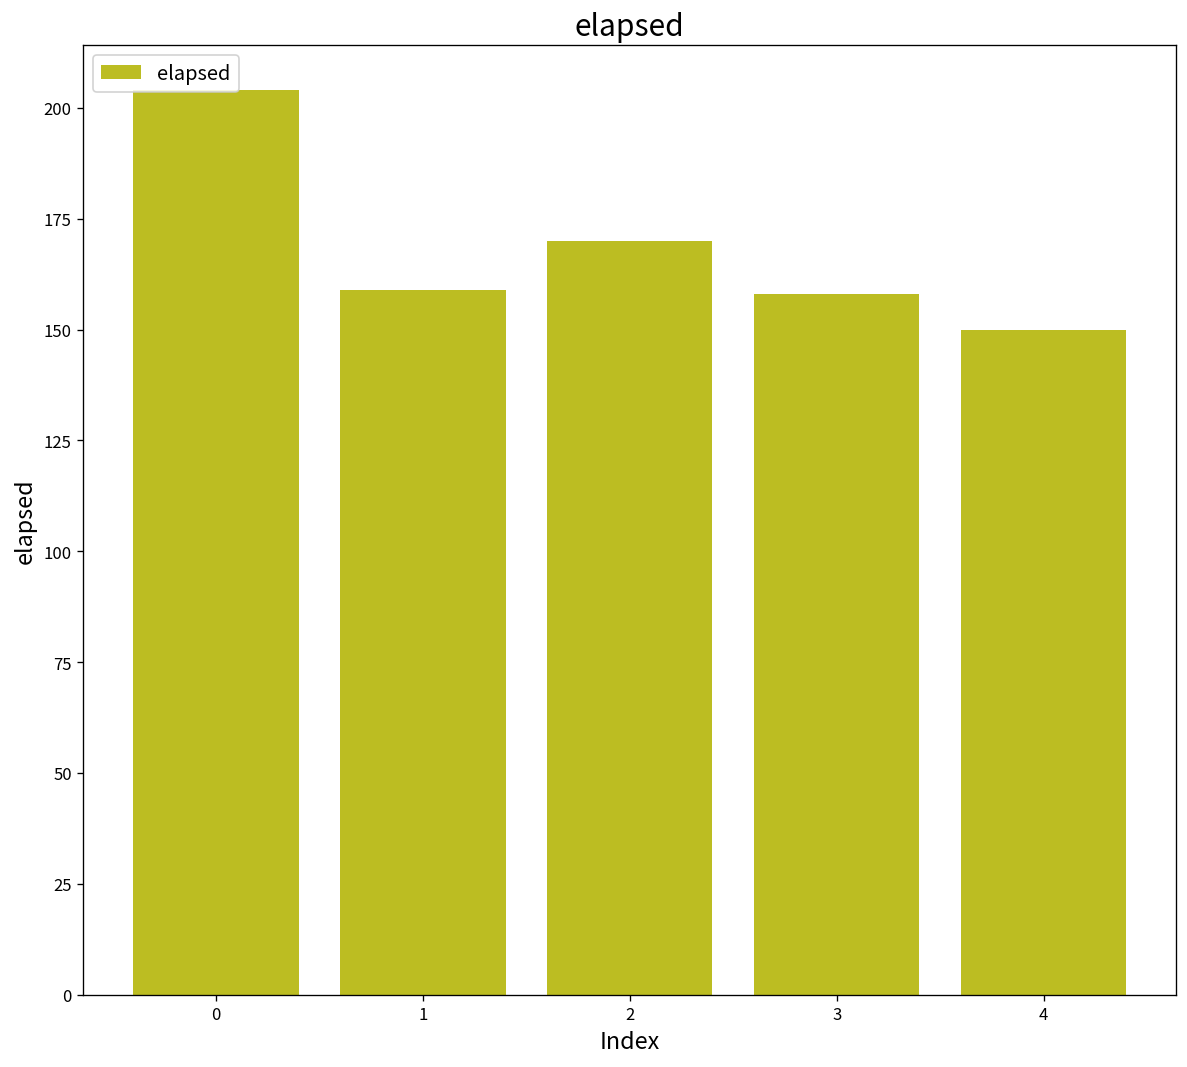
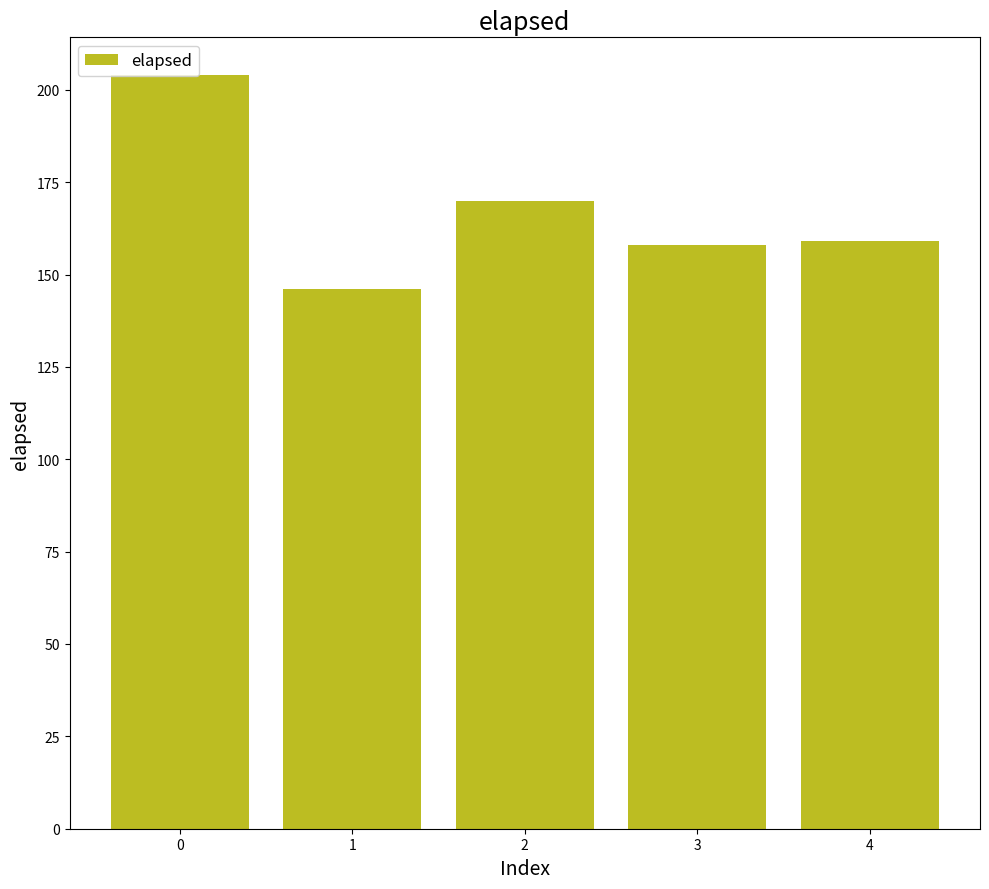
  {
-   "1": 159,
+   "1": 146,
    "2": 170,
    "3": 158,
-   "4": 150
+   "4": 159
  }
